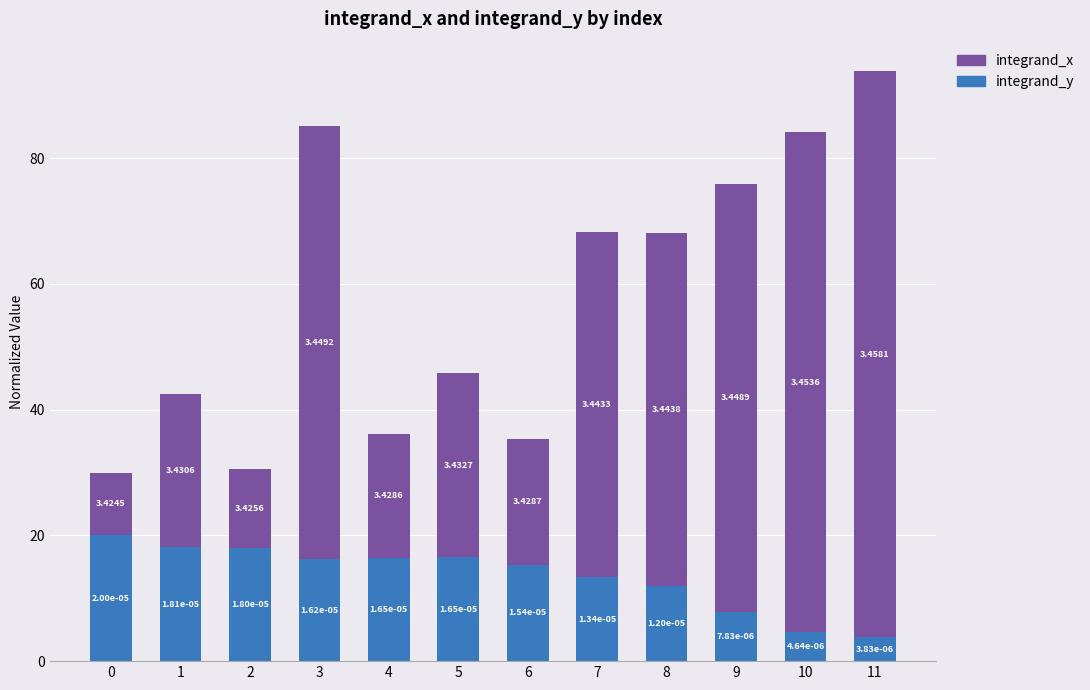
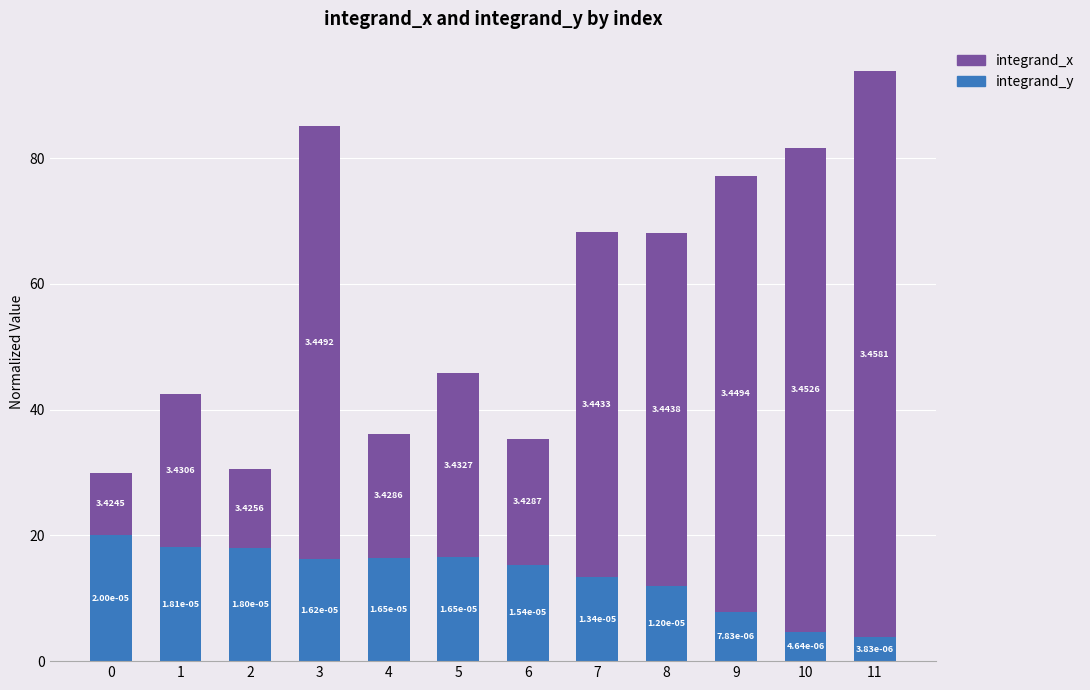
  {
    "integrand_x": {
-     "9": 3.4489,
-     "10": 3.4536
+     "9": 3.4494,
+     "10": 3.4526
    }
  }
